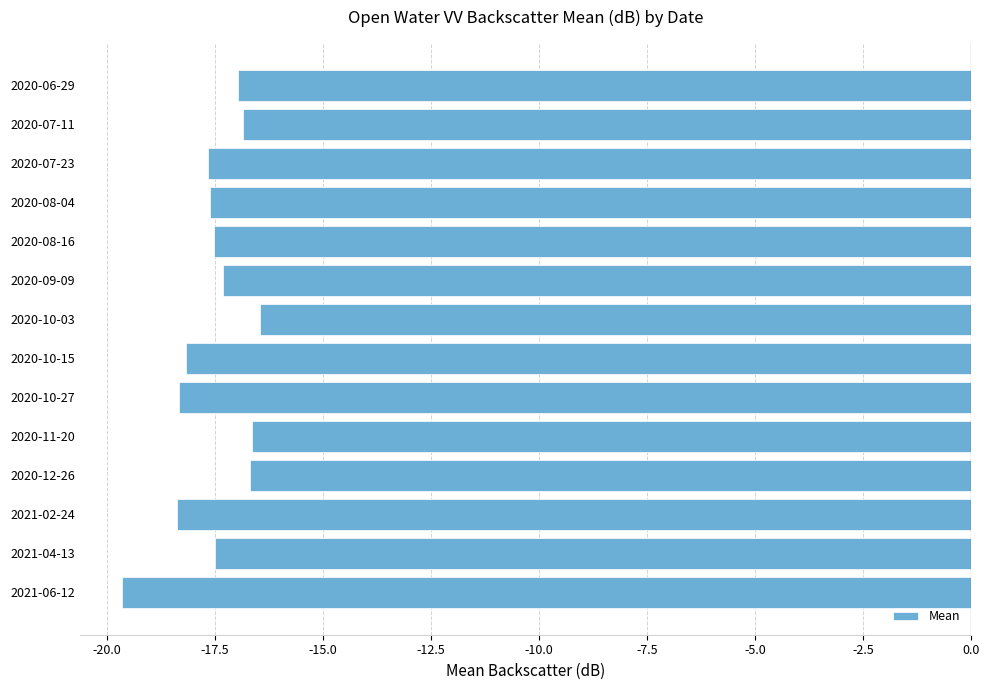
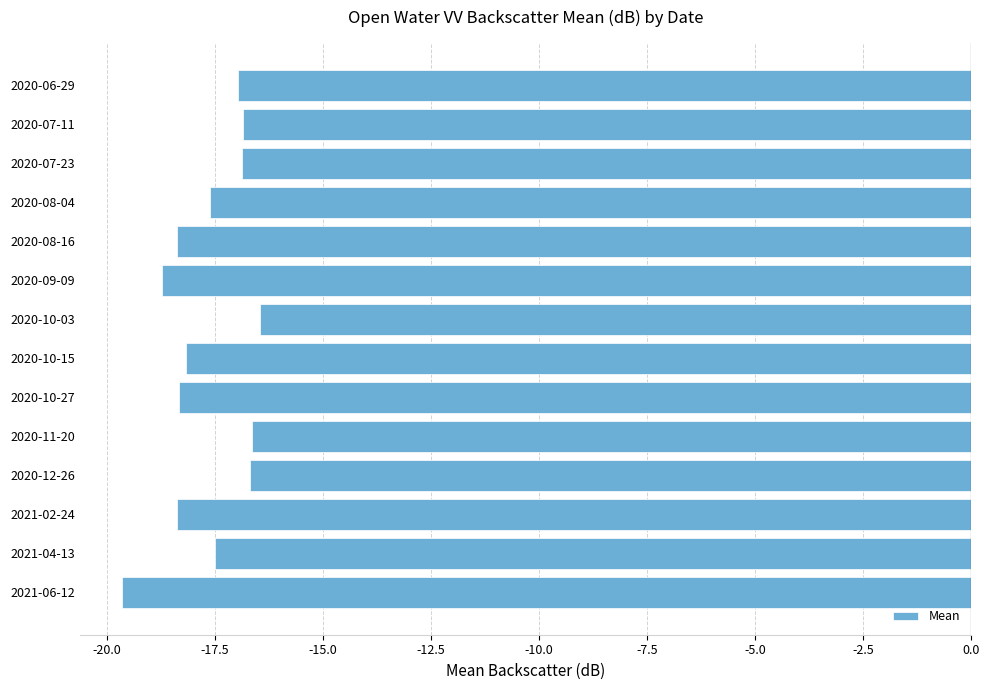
  {
    "2020-06-29": -17.0,
    "2020-07-11": -16.9,
-   "2020-07-23": -17.7,
+   "2020-07-23": -16.9,
    "2020-08-04": -17.6,
-   "2020-08-16": -17.5,
-   "2020-09-09": -17.3,
+   "2020-08-16": -18.4,
+   "2020-09-09": -18.7,
    "2020-10-03": -16.5,
    "2020-10-15": -18.2,
    "2020-10-27": -18.3,
    "2020-11-20": -16.6,
    "2020-12-26": -16.7,
    "2021-02-24": -18.4,
    "2021-04-13": -17.5,
    "2021-06-12": -19.7
  }
